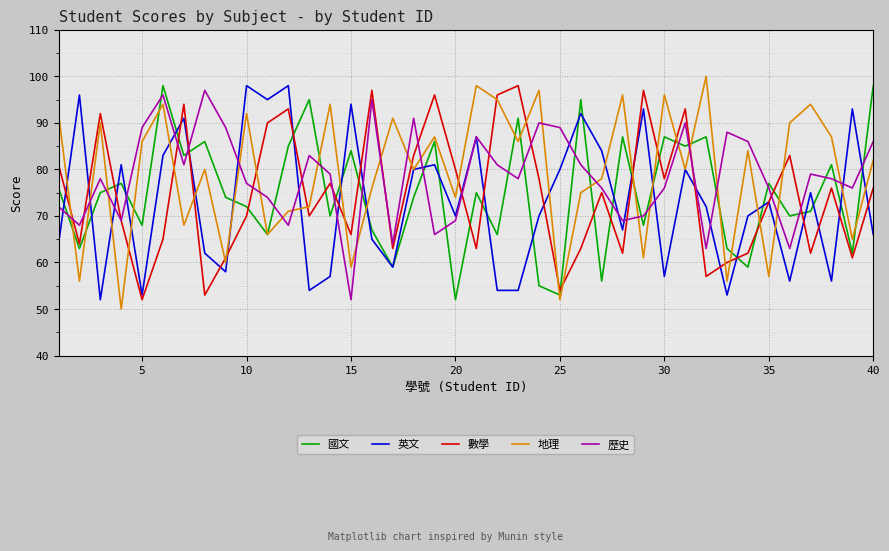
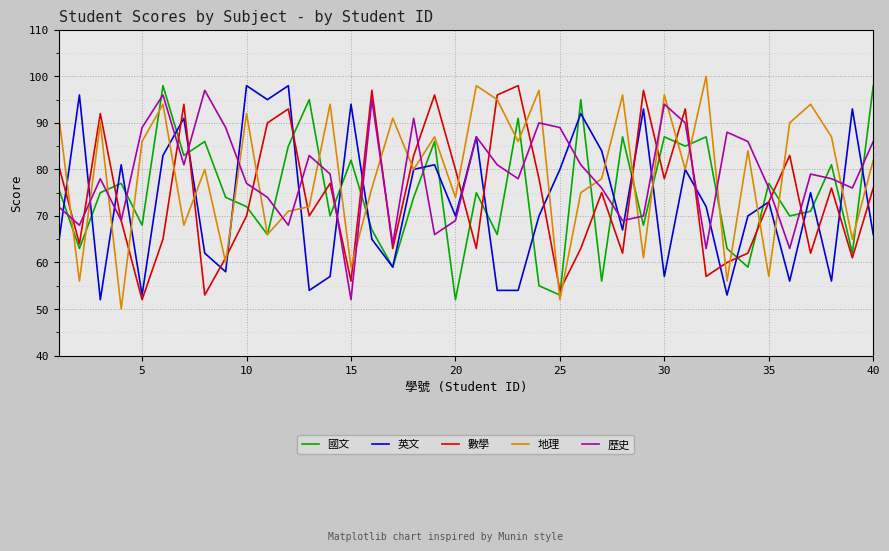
  {
    "國文": {
      "5": 68,
      "10": 72,
-     "15": 84,
+     "15": 82,
      "20": 52,
      "25": 53,
      "30": 87,
      "35": 77,
      "40": 98
    },
    "英文": {
      "5": 53,
      "10": 98,
      "15": 94,
      "20": 70,
      "25": 80,
      "30": 57,
      "40": 66
    },
    "數學": {
      "5": 52,
      "10": 70,
-     "15": 66,
+     "15": 56,
      "20": 80,
      "25": 54,
      "30": 78,
      "40": 76
    },
    "地理": {
      "5": 86,
      "10": 92,
      "15": 59,
      "20": 74,
      "25": 52,
      "30": 96,
      "35": 57,
      "40": 82
    },
    "歷史": {
      "5": 89,
      "10": 77,
      "15": 52,
      "20": 69,
      "25": 89,
-     "30": 76,
+     "30": 94,
      "35": 76,
      "40": 86
    }
  }
